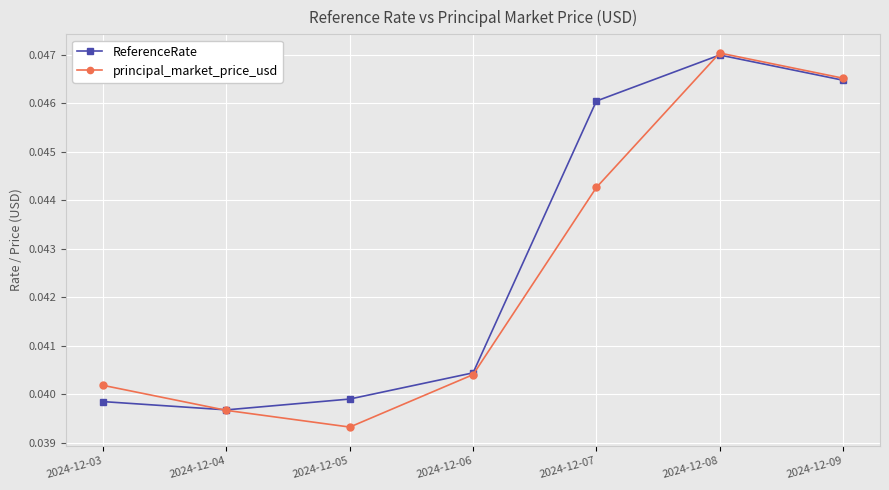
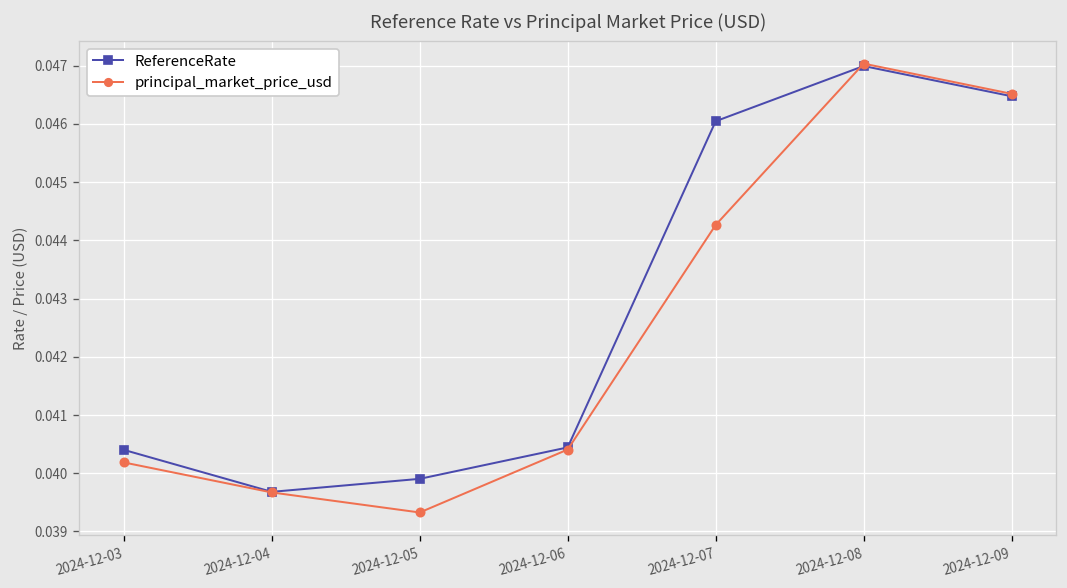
  {
    "ReferenceRate": {
-     "2024-12-03": 0.0399,
+     "2024-12-03": 0.0404,
      "2024-12-05": 0.0399,
      "2024-12-07": 0.0460
    },
    "principal_market_price_usd": {
      "2024-12-03": 0.0402,
      "2024-12-05": 0.0393,
      "2024-12-07": 0.0443
    }
  }
